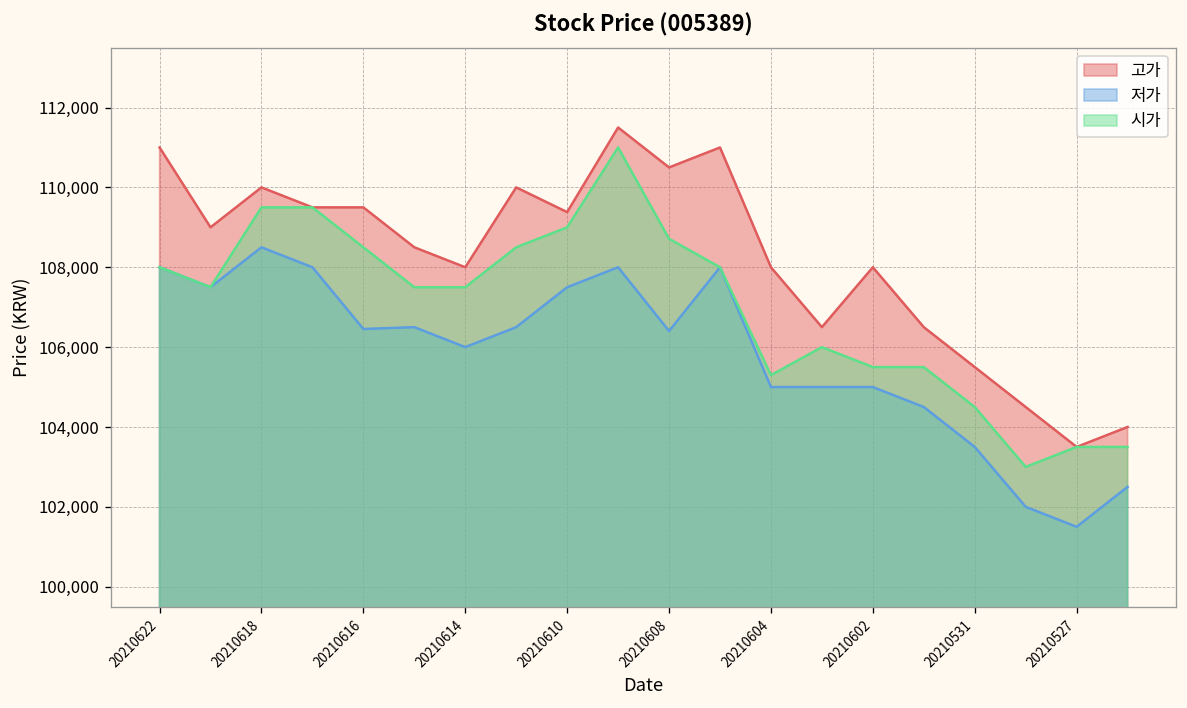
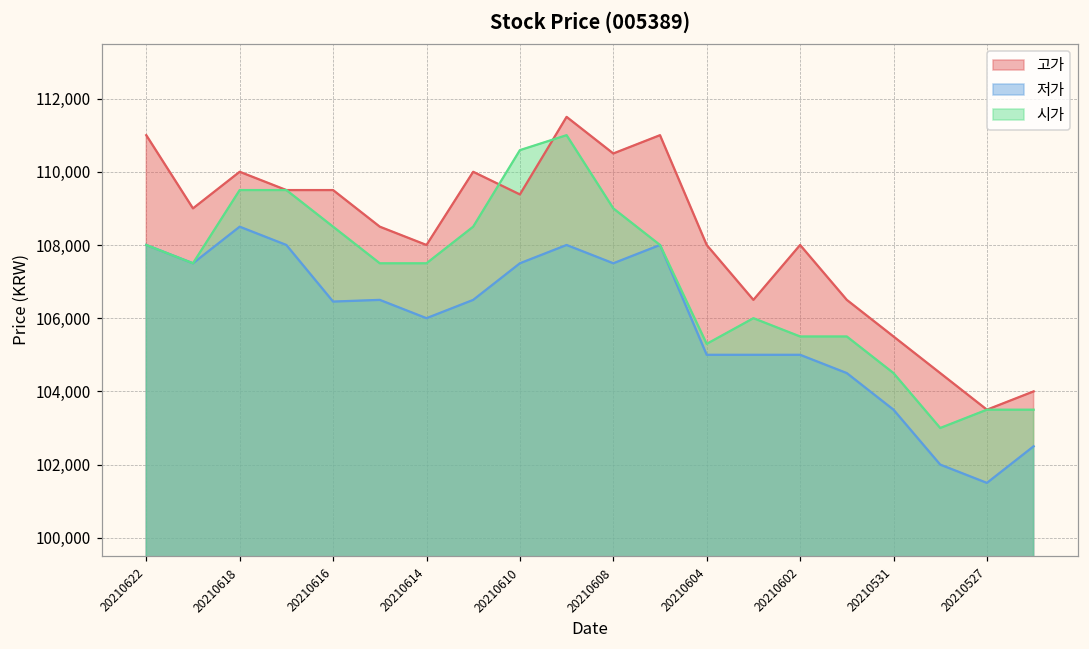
  {
    "고가": {
      "20210622": "111,000",
      "20210618": "110,000",
      "20210616": "109,500",
      "20210614": "108,000",
      "20210610": "109,400",
      "20210608": "110,500",
      "20210604": "108,000",
      "20210602": "108,000",
      "20210531": "105,500"
    },
    "저가": {
      "20210618": "108,500",
      "20210616": "106,500",
      "20210614": "106,000",
      "20210610": "107,500",
-     "20210608": "106,400",
+     "20210608": "107,500",
      "20210604": "105,000",
      "20210602": "105,000",
      "20210531": "103,500",
      "20210527": "101,500"
    },
    "시가": {
      "20210618": "109,500",
      "20210616": "108,500",
      "20210614": "107,500",
-     "20210610": "109,000",
-     "20210608": "108,700",
+     "20210610": "110,600",
+     "20210608": "109,000",
      "20210604": "105,300",
      "20210602": "105,500",
      "20210531": "104,500"
    }
  }
